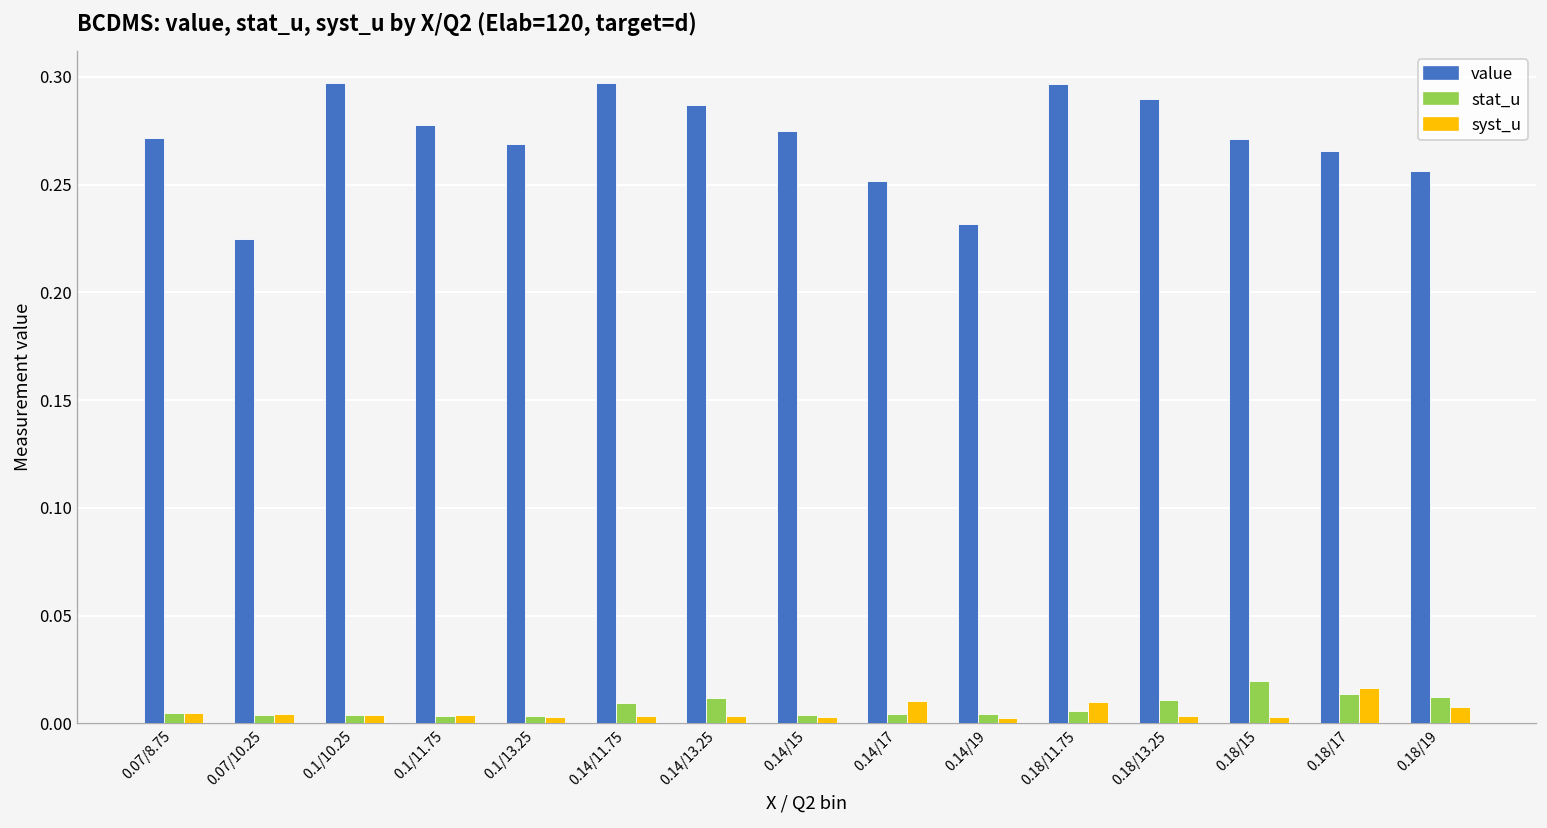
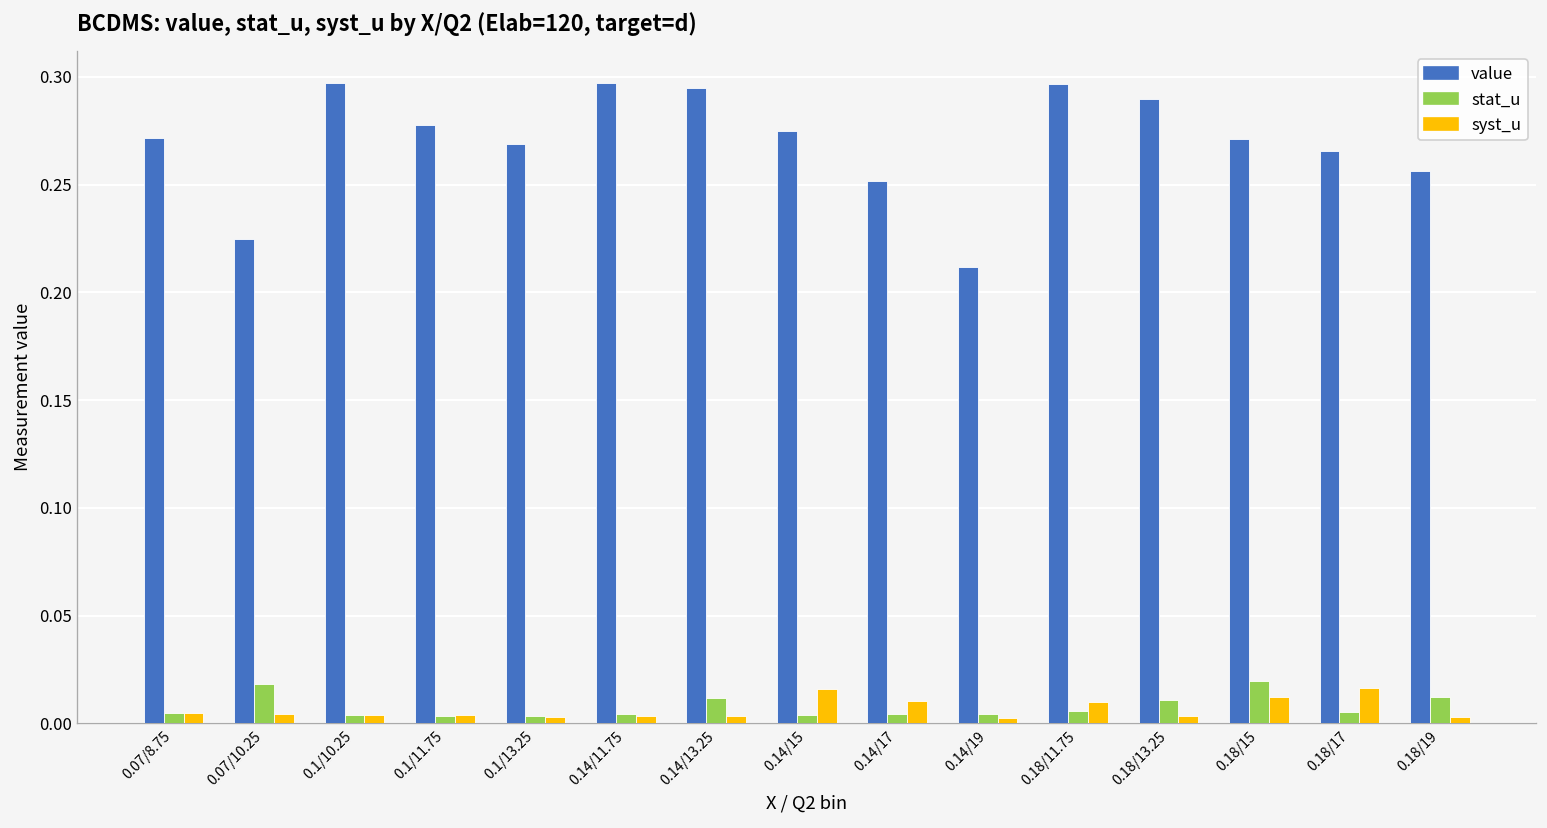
  {
    "value": {
      "0.07/8.75": 0.272,
      "0.07/10.25": 0.225,
      "0.1/10.25": 0.297,
      "0.1/11.75": 0.278,
      "0.1/13.25": 0.269,
      "0.14/11.75": 0.297,
-     "0.14/13.25": 0.287,
+     "0.14/13.25": 0.295,
      "0.14/15": 0.275,
      "0.14/17": 0.251,
-     "0.14/19": 0.232,
+     "0.14/19": 0.212,
      "0.18/11.75": 0.297,
      "0.18/13.25": 0.290,
      "0.18/15": 0.271,
      "0.18/17": 0.266,
      "0.18/19": 0.256
    },
    "stat_u": {
      "0.07/8.75": 0.005,
-     "0.07/10.25": 0.004,
+     "0.07/10.25": 0.018,
      "0.1/10.25": 0.004,
      "0.1/11.75": 0.004,
      "0.1/13.25": 0.003,
-     "0.14/11.75": 0.009,
+     "0.14/11.75": 0.005,
      "0.14/13.25": 0.012,
      "0.14/15": 0.004,
      "0.14/17": 0.004,
      "0.14/19": 0.004,
      "0.18/11.75": 0.006,
      "0.18/13.25": 0.011,
      "0.18/15": 0.020,
-     "0.18/17": 0.014,
+     "0.18/17": 0.005,
      "0.18/19": 0.012
    },
    "syst_u": {
      "0.07/8.75": 0.005,
      "0.07/10.25": 0.004,
      "0.1/10.25": 0.004,
      "0.1/11.75": 0.004,
      "0.1/13.25": 0.003,
      "0.14/11.75": 0.003,
      "0.14/13.25": 0.003,
-     "0.14/15": 0.003,
+     "0.14/15": 0.016,
      "0.14/17": 0.010,
      "0.14/19": 0.002,
      "0.18/11.75": 0.010,
      "0.18/13.25": 0.003,
-     "0.18/15": 0.003,
+     "0.18/15": 0.012,
      "0.18/17": 0.017,
-     "0.18/19": 0.007
+     "0.18/19": 0.003
    }
  }
